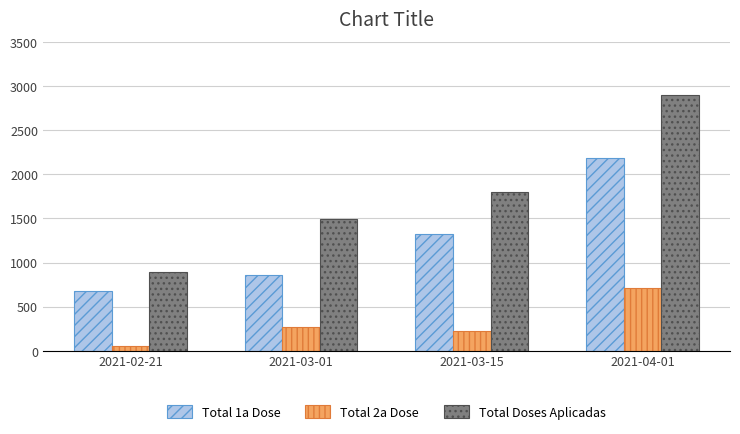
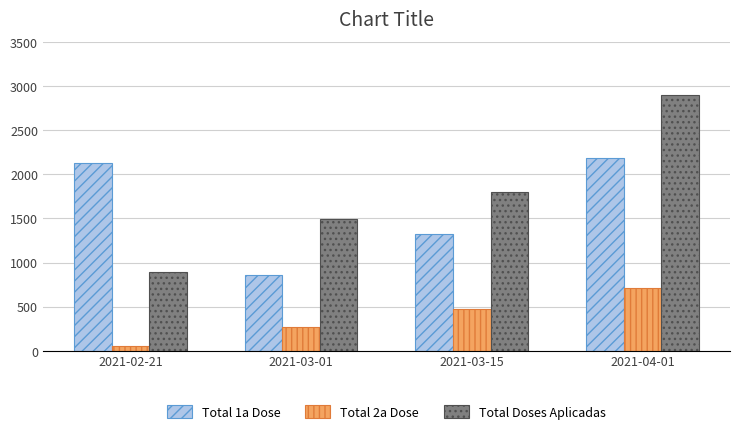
  {
    "Total 1a Dose": {
-     "2021-02-21": 700,
+     "2021-02-21": 2100,
      "2021-03-01": 900,
      "2021-03-15": 1300,
      "2021-04-01": 2200
    },
    "Total 2a Dose": {
      "2021-02-21": 100,
      "2021-03-01": 300,
-     "2021-03-15": 200,
+     "2021-03-15": 500,
      "2021-04-01": 700
    },
    "Total Doses Aplicadas": {
      "2021-02-21": 900,
      "2021-03-01": 1500,
      "2021-03-15": 1800,
      "2021-04-01": 2900
    }
  }
